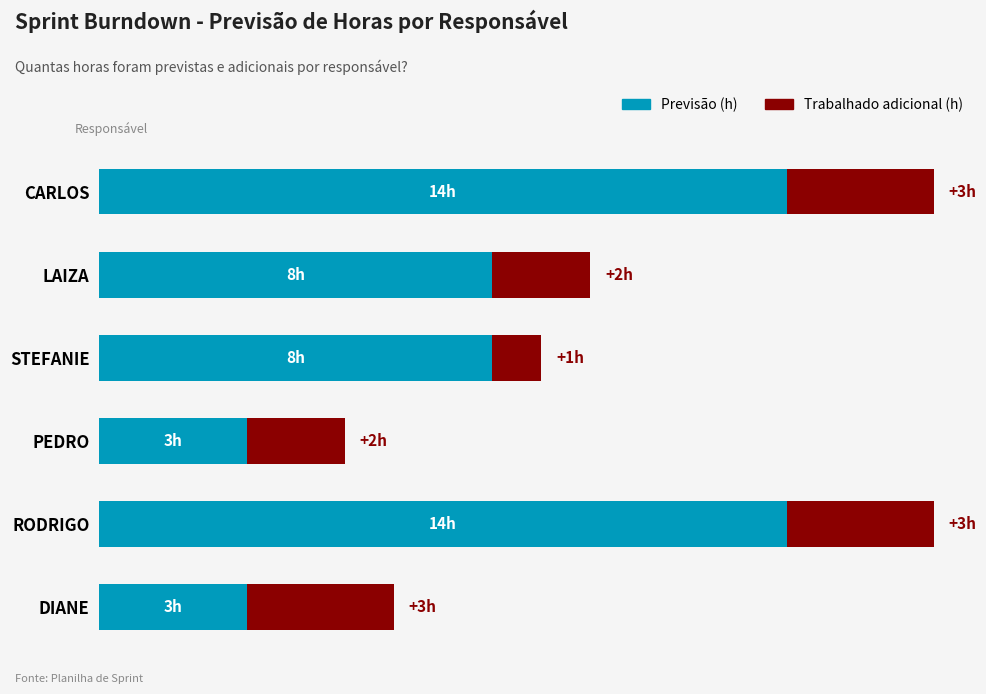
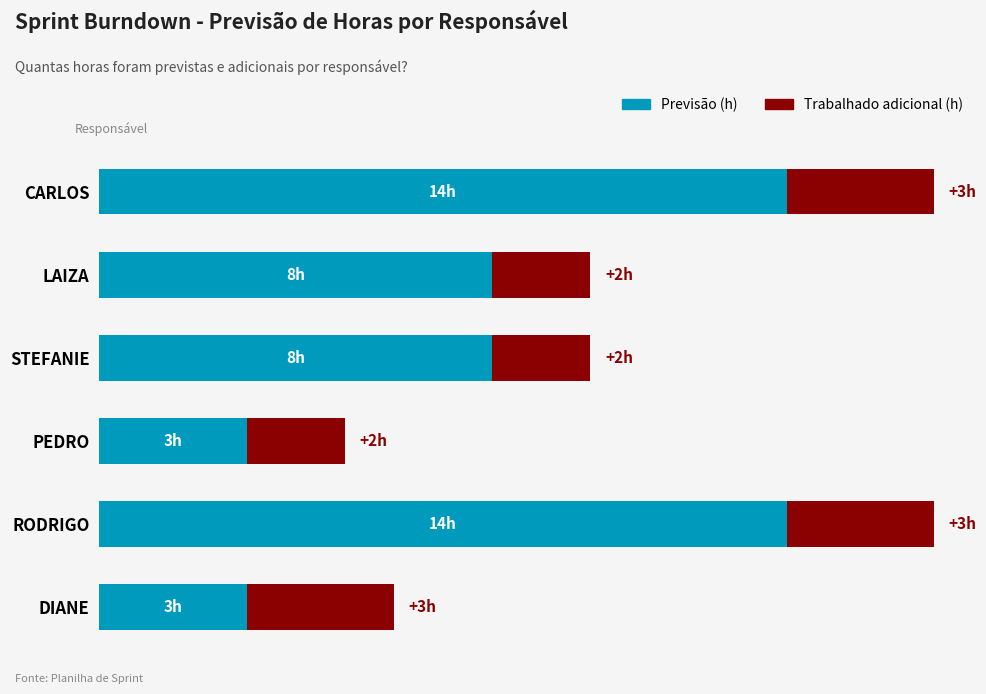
  {
    "Previsão (h)": {
      "CARLOS": "14h",
      "LAIZA": "8h",
      "STEFANIE": "8h",
      "PEDRO": "3h",
      "RODRIGO": "14h",
      "DIANE": "3h"
    },
    "Trabalhado adicional (h)": {
      "CARLOS": "+3h",
      "LAIZA": "+2h",
-     "STEFANIE": "+1h",
+     "STEFANIE": "+2h",
      "PEDRO": "+2h",
      "RODRIGO": "+3h",
      "DIANE": "+3h"
    }
  }
